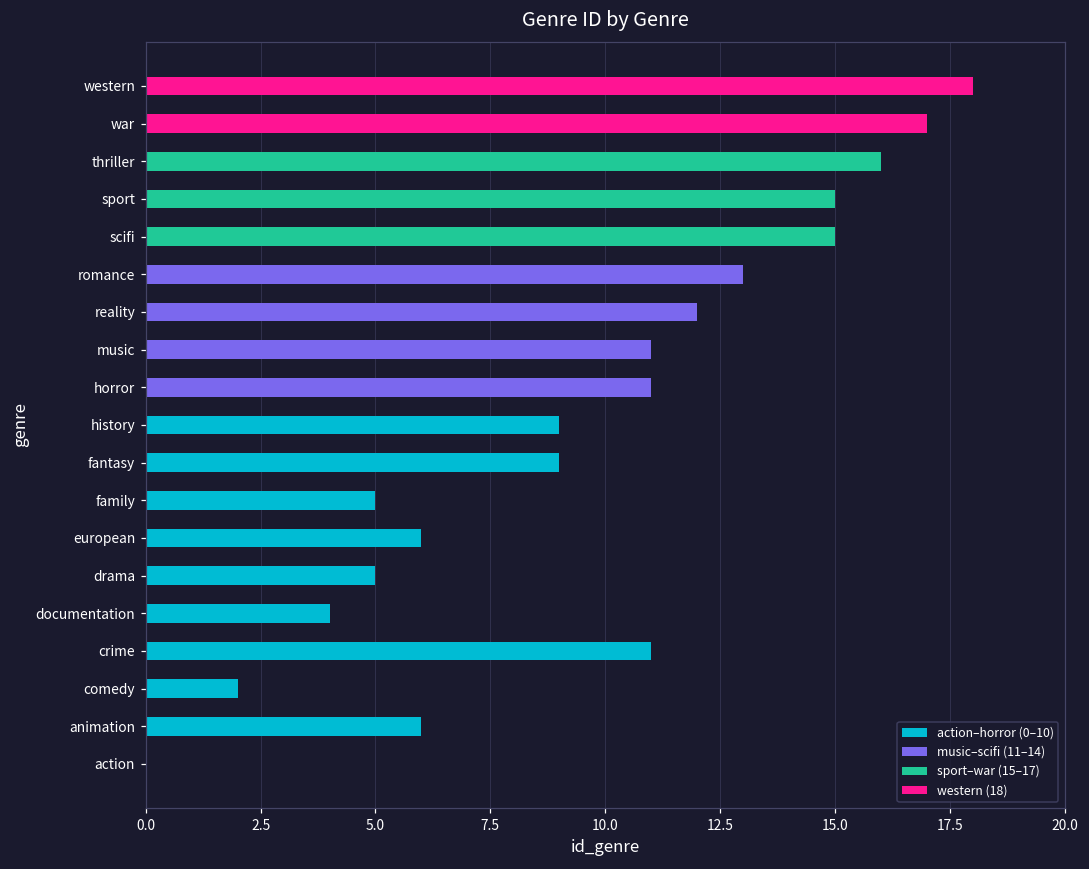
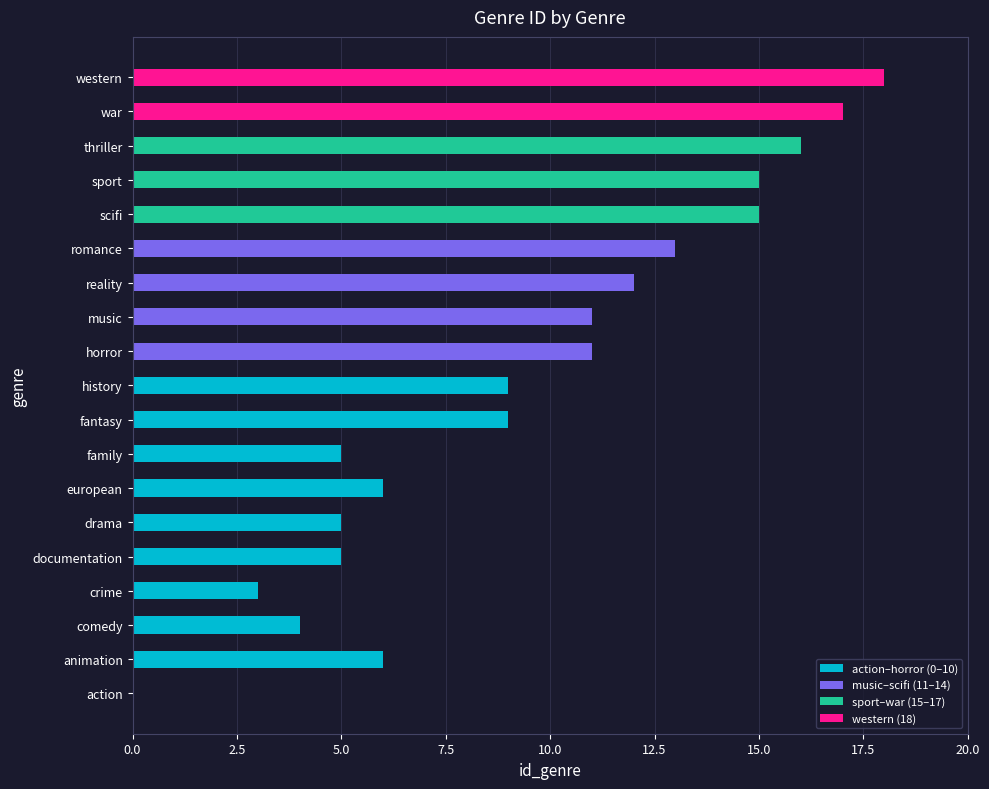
  {
    "western": 18,
    "war": 17,
    "thriller": 16,
    "sport": 15,
    "scifi": 15,
    "romance": 13,
    "reality": 12,
    "music": 11,
    "horror": 11,
    "history": 9,
    "fantasy": 9,
    "family": 5,
    "european": 6,
    "drama": 5,
-   "documentation": 4,
-   "crime": 11,
-   "comedy": 2,
+   "documentation": 5,
+   "crime": 3,
+   "comedy": 4,
    "animation": 6,
    "action": 0
  }
